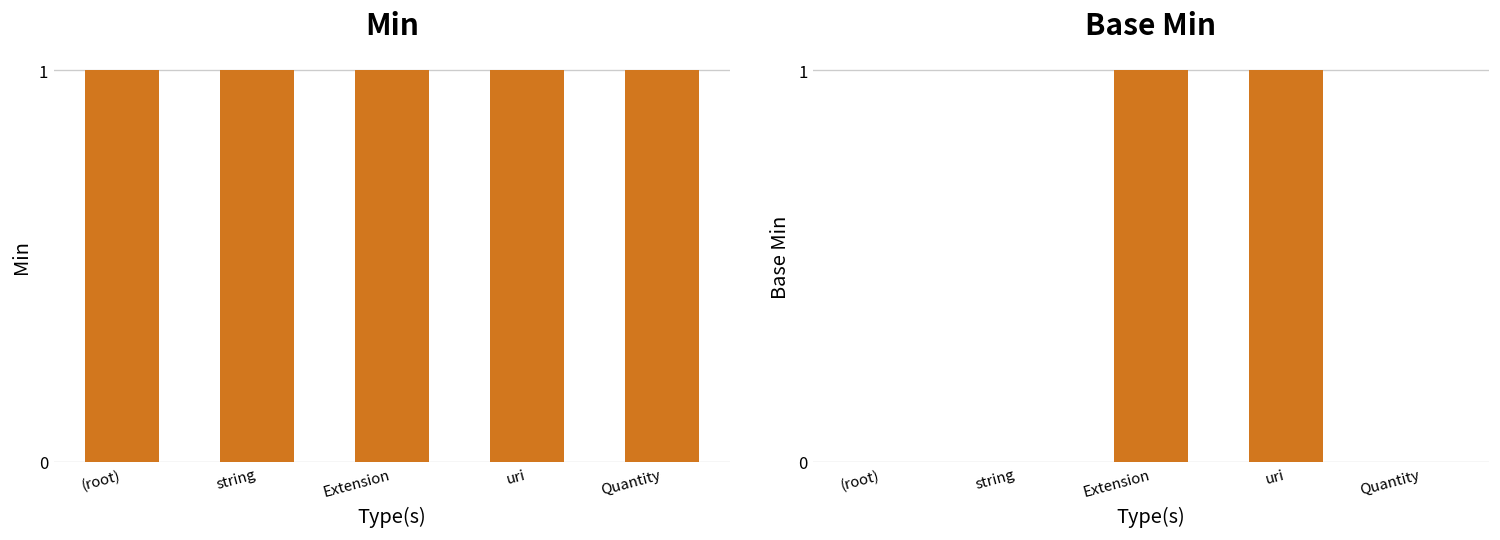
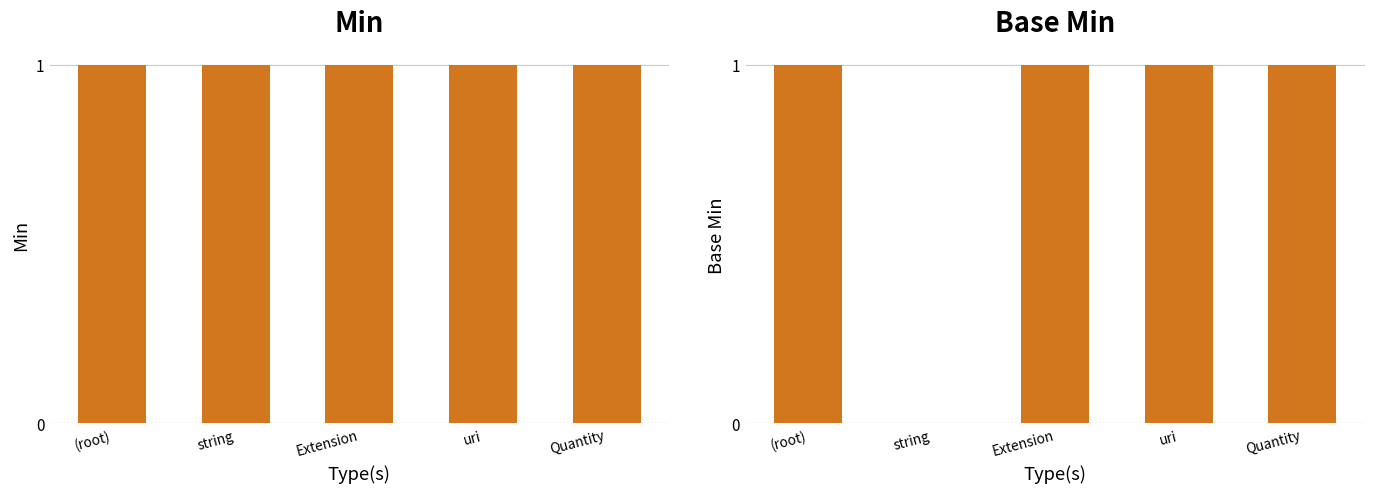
  {
    "Min": {
      "(root)": 1.00,
      "string": 1.00,
      "Extension": 1.00,
      "uri": 1.00,
      "Quantity": 1.00
    },
    "Base Min": {
-     "(root)": 0,
+     "(root)": 1,
      "string": 0,
      "Extension": 1,
      "uri": 1,
-     "Quantity": 0
+     "Quantity": 1
    }
  }
